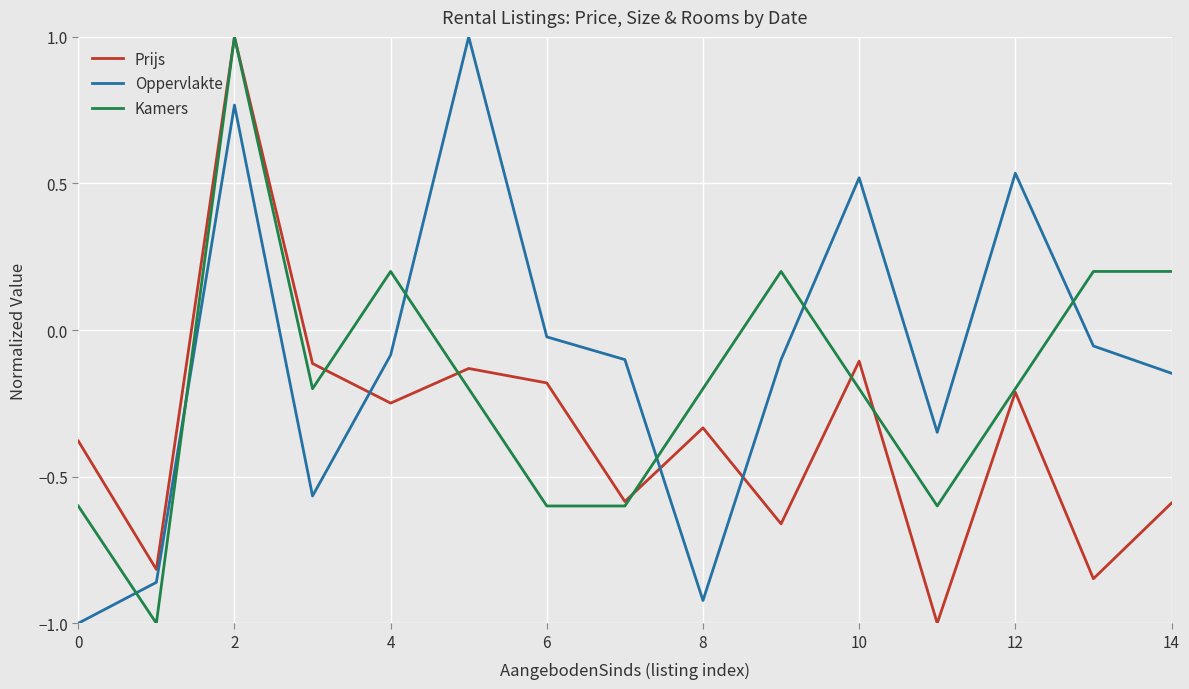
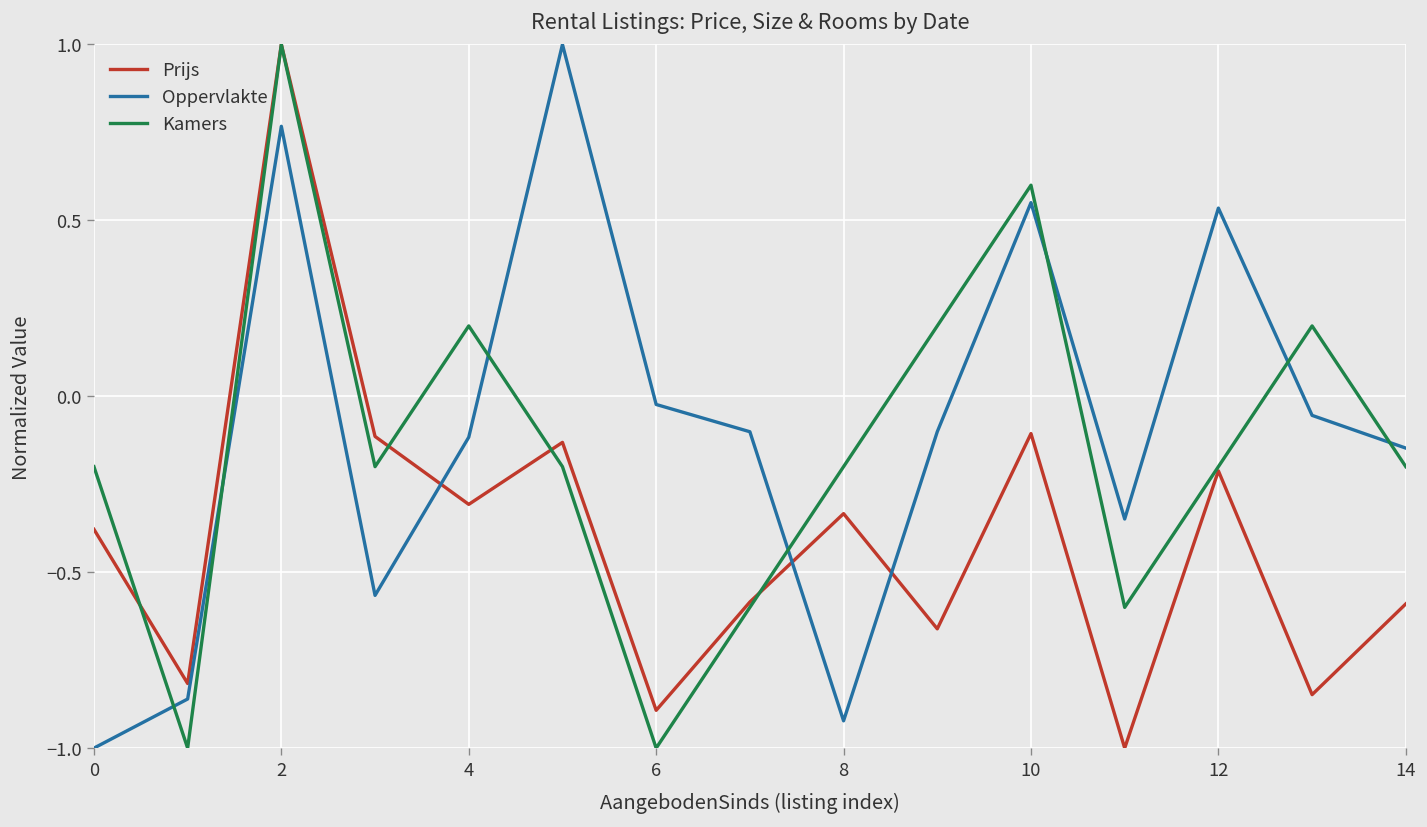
  {
    "Prijs": {
      "0": -0.38,
-     "4": -0.25,
-     "6": -0.18,
+     "4": -0.31,
+     "6": -0.89,
      "8": -0.33,
      "10": -0.11,
      "12": -0.21,
      "14": -0.59
    },
    "Oppervlakte": {
      "0": -1.00,
      "2": 0.77,
-     "4": -0.09,
+     "4": -0.12,
      "6": -0.02,
      "8": -0.92,
-     "10": 0.52,
+     "10": 0.55,
      "12": 0.53,
      "14": -0.15
    },
    "Kamers": {
-     "0": -0.60,
+     "0": -0.20,
      "4": 0.20,
-     "6": -0.60,
+     "6": -1.00,
      "8": -0.20,
-     "10": -0.20,
+     "10": 0.60,
      "12": -0.20,
-     "14": 0.20
+     "14": -0.20
    }
  }
